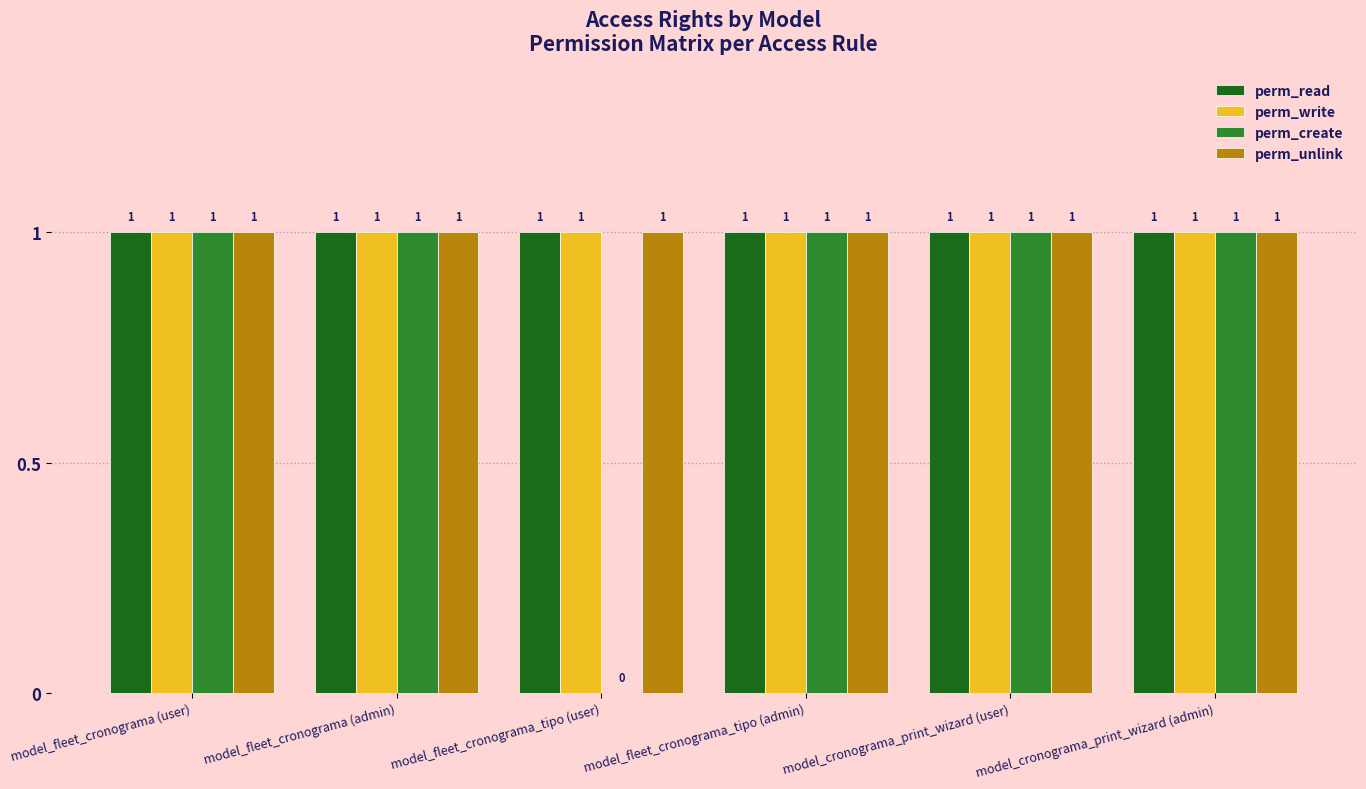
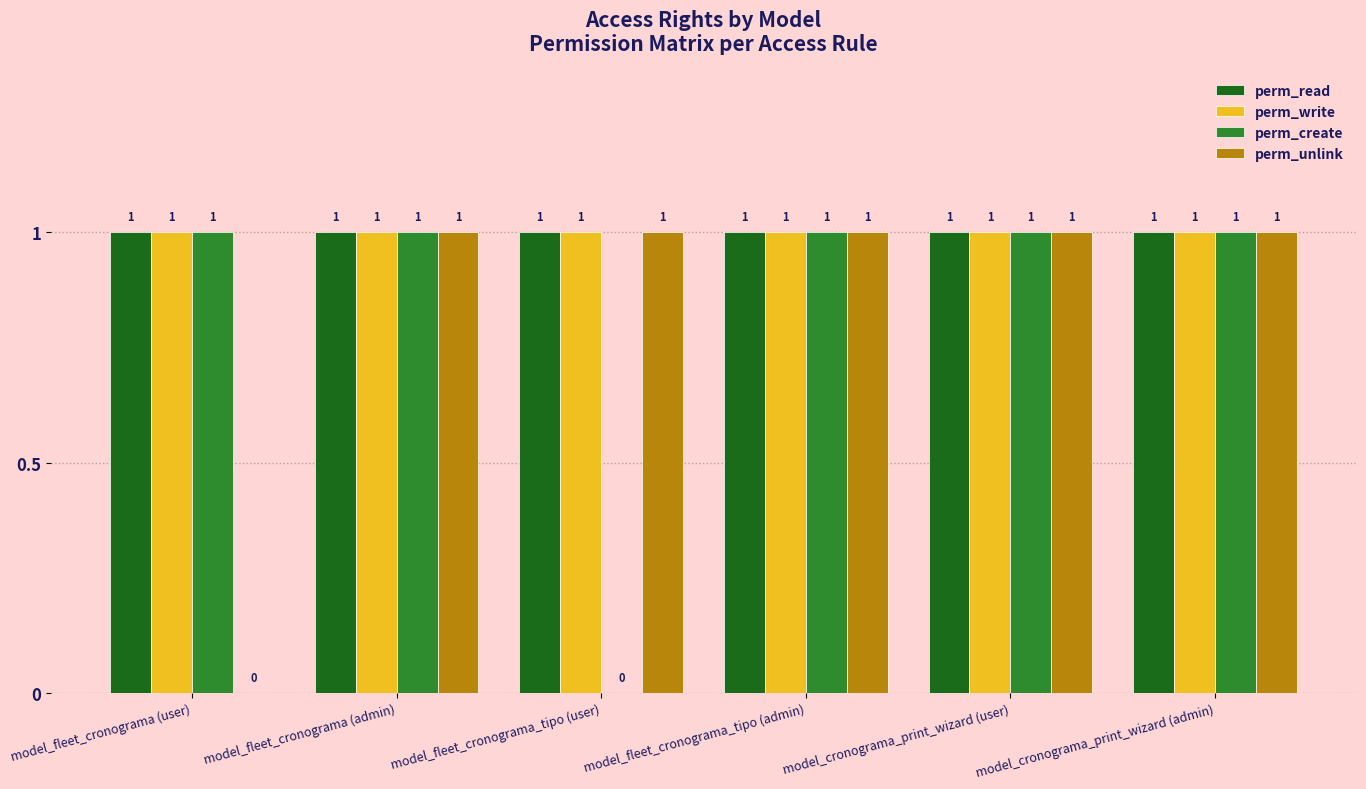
  {
    "perm_write": {
      "model_fleet_cronograma (user)": 1,
      "model_fleet_cronograma (admin)": 1,
      "model_fleet_cronograma_tipo (user)": 1,
      "model_fleet_cronograma_tipo (admin)": 1,
      "model_cronograma_print_wizard (user)": 1,
      "model_cronograma_print_wizard (admin)": 1
    },
    "perm_unlink": {
-     "model_fleet_cronograma (user)": 1,
+     "model_fleet_cronograma (user)": 0,
      "model_fleet_cronograma (admin)": 1,
      "model_fleet_cronograma_tipo (user)": 1,
      "model_fleet_cronograma_tipo (admin)": 1,
      "model_cronograma_print_wizard (user)": 1,
      "model_cronograma_print_wizard (admin)": 1
    }
  }
